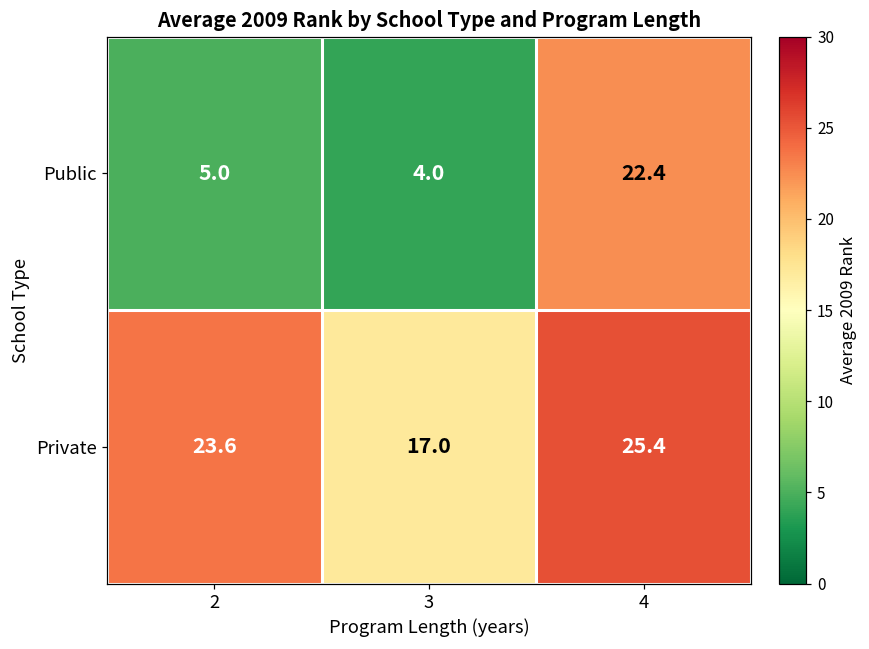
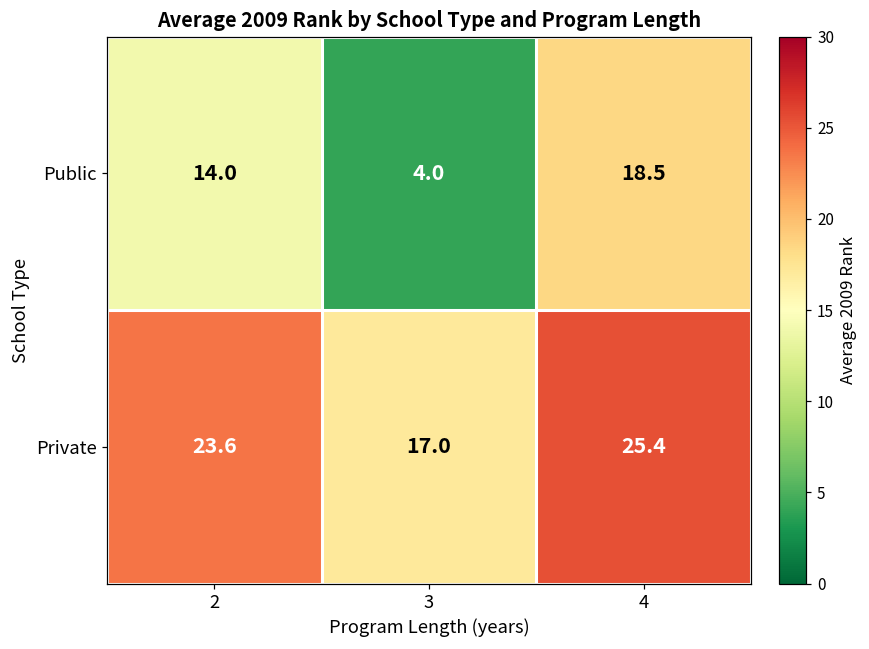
  {
    "Public": {
-     "2": 5.0,
+     "2": 14.0,
      "3": 4.0,
-     "4": 22.4
+     "4": 18.5
    },
    "Private": {
      "2": 23.6,
      "3": 17.0,
      "4": 25.4
    }
  }
